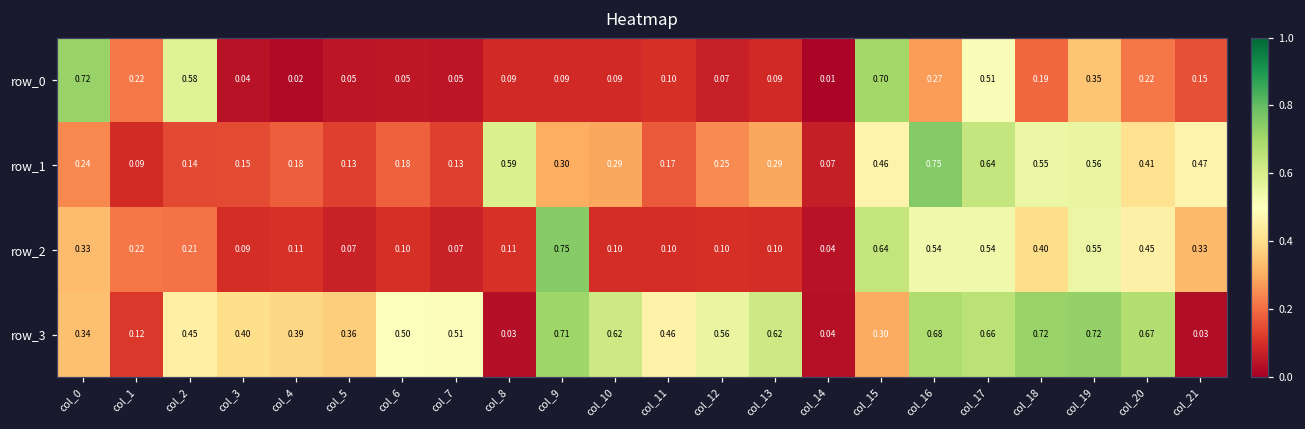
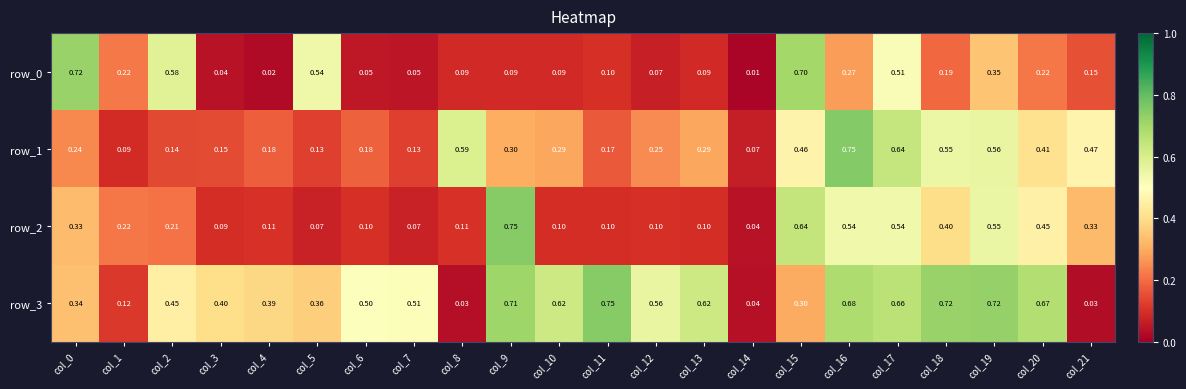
  {
    "row_0": {
      "col_0": 0.72,
      "col_1": 0.22,
      "col_2": 0.58,
      "col_3": 0.04,
      "col_4": 0.02,
-     "col_5": 0.05,
+     "col_5": 0.54,
      "col_6": 0.05,
      "col_7": 0.05,
      "col_8": 0.09,
      "col_9": 0.09,
      "col_10": 0.09,
      "col_11": 0.10,
      "col_12": 0.07,
      "col_13": 0.09,
      "col_14": 0.01,
      "col_15": 0.70,
      "col_16": 0.27,
      "col_17": 0.51,
      "col_18": 0.19,
      "col_19": 0.35,
      "col_20": 0.22,
      "col_21": 0.15
    },
    "row_1": {
      "col_0": 0.24,
      "col_1": 0.09,
      "col_2": 0.14,
      "col_3": 0.15,
      "col_4": 0.18,
      "col_5": 0.13,
      "col_6": 0.18,
      "col_7": 0.13,
      "col_8": 0.59,
      "col_9": 0.30,
      "col_10": 0.29,
      "col_11": 0.17,
      "col_12": 0.25,
      "col_13": 0.29,
      "col_14": 0.07,
      "col_15": 0.46,
      "col_16": 0.75,
      "col_17": 0.64,
      "col_18": 0.55,
      "col_19": 0.56,
      "col_20": 0.41,
      "col_21": 0.47
    },
    "row_2": {
      "col_0": 0.33,
      "col_1": 0.22,
      "col_2": 0.21,
      "col_3": 0.09,
      "col_4": 0.11,
      "col_5": 0.07,
      "col_6": 0.10,
      "col_7": 0.07,
      "col_8": 0.11,
      "col_9": 0.75,
      "col_10": 0.10,
      "col_11": 0.10,
      "col_12": 0.10,
      "col_13": 0.10,
      "col_14": 0.04,
      "col_15": 0.64,
      "col_16": 0.54,
      "col_17": 0.54,
      "col_18": 0.40,
      "col_19": 0.55,
      "col_20": 0.45,
      "col_21": 0.33
    },
    "row_3": {
      "col_0": 0.34,
      "col_1": 0.12,
      "col_2": 0.45,
      "col_3": 0.40,
      "col_4": 0.39,
      "col_5": 0.36,
      "col_6": 0.50,
      "col_7": 0.51,
      "col_8": 0.03,
      "col_9": 0.71,
      "col_10": 0.62,
-     "col_11": 0.46,
+     "col_11": 0.75,
      "col_12": 0.56,
      "col_13": 0.62,
      "col_14": 0.04,
      "col_15": 0.30,
      "col_16": 0.68,
      "col_17": 0.66,
      "col_18": 0.72,
      "col_19": 0.72,
      "col_20": 0.67,
      "col_21": 0.03
    }
  }
